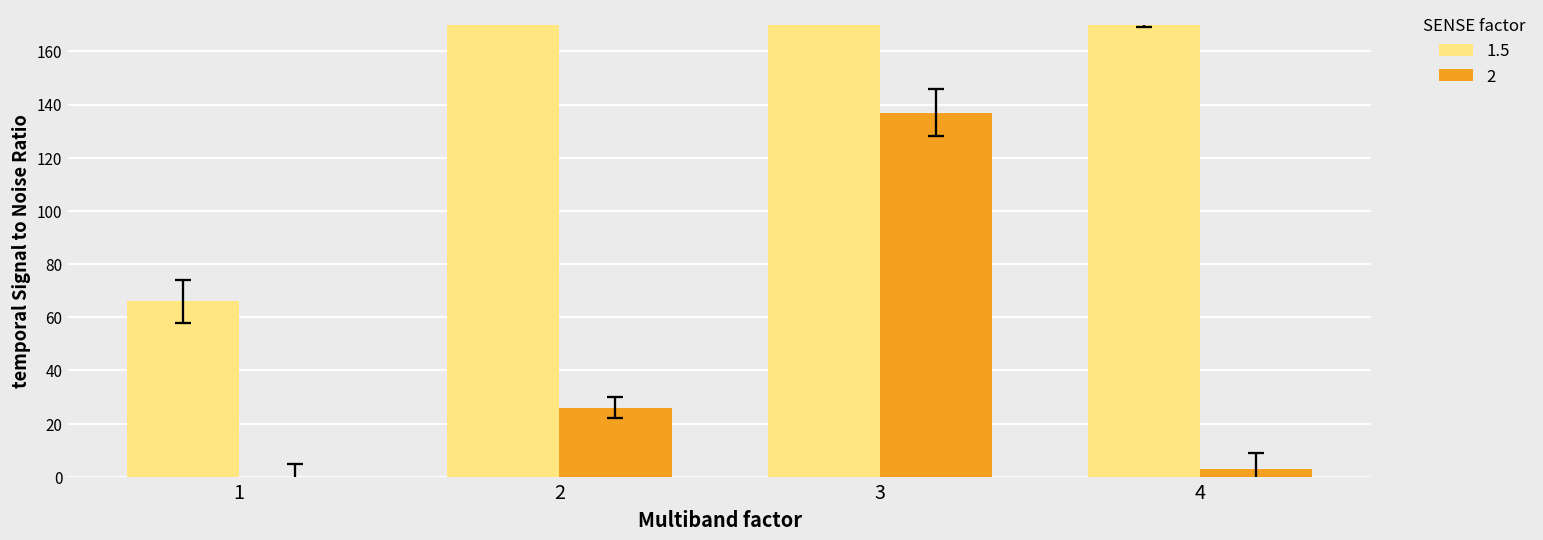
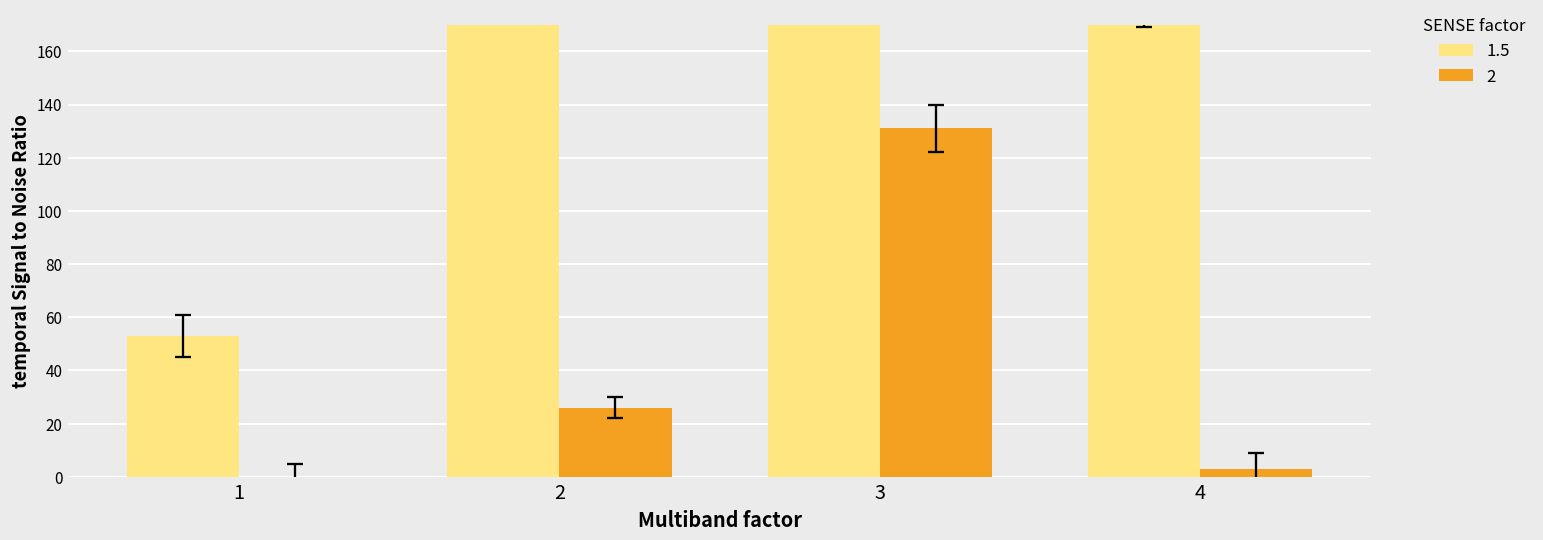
  {
    "1.5": {
-     "1": 66
+     "1": 53
    },
    "2": {
      "1": 0,
      "2": 26,
-     "3": 137,
+     "3": 131,
      "4": 3
    }
  }
